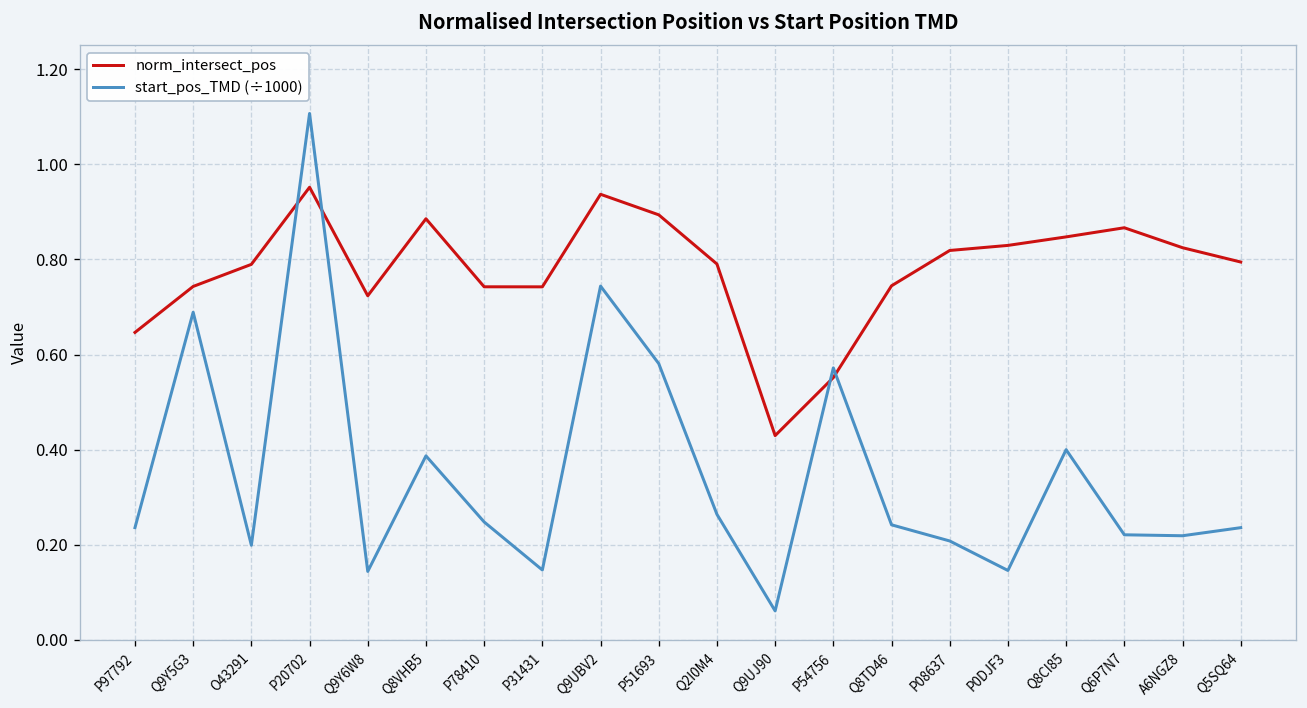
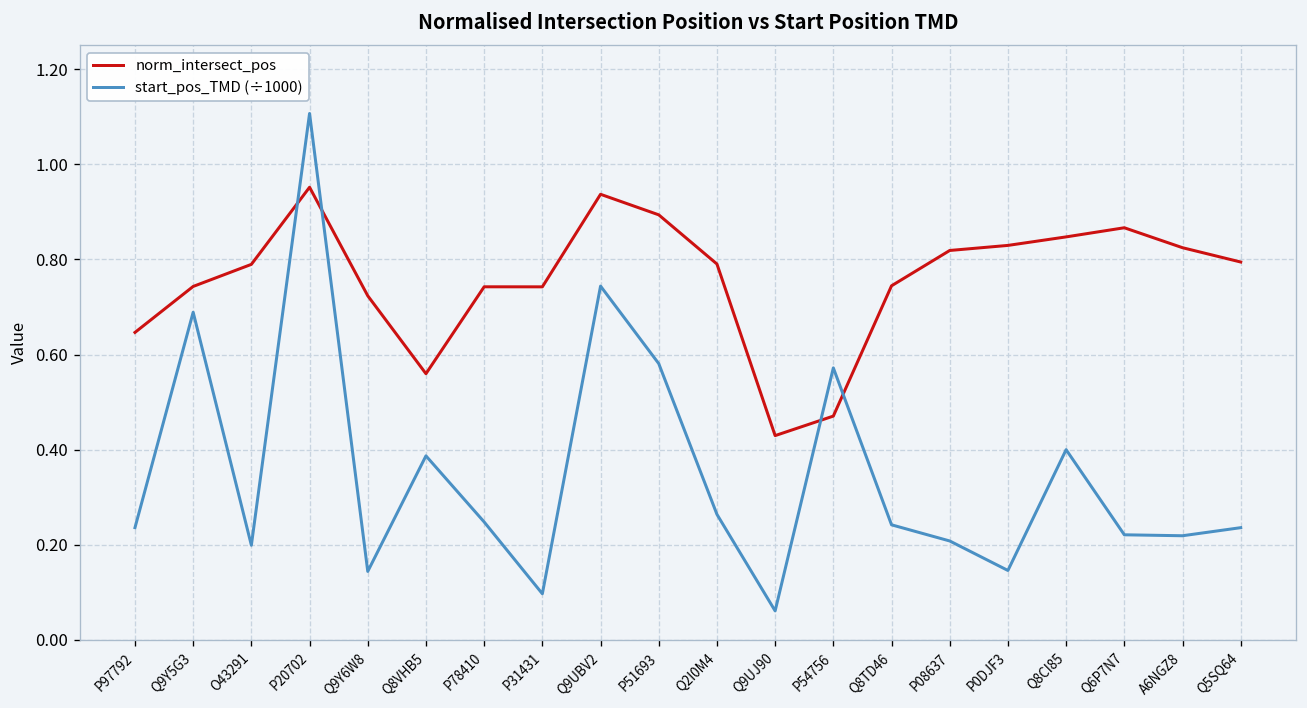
  {
    "norm_intersect_pos": {
      "P97792": 0.65,
      "Q9Y5G3": 0.74,
      "O43291": 0.79,
      "P20702": 0.95,
      "Q9Y6W8": 0.72,
-     "Q8VHB5": 0.89,
+     "Q8VHB5": 0.56,
      "P78410": 0.74,
      "P31431": 0.74,
      "Q9UBV2": 0.94,
      "P51693": 0.89,
      "Q2I0M4": 0.79,
      "Q9UJ90": 0.43,
-     "P54756": 0.55,
+     "P54756": 0.47,
      "Q8TD46": 0.74,
      "P08637": 0.82,
      "P0DJF3": 0.83,
      "Q8CI85": 0.85,
      "Q6P7N7": 0.87,
      "A6NGZ8": 0.82,
      "Q5SQ64": 0.79
    },
    "start_pos_TMD (÷1000)": {
      "P97792": 0.24,
      "Q9Y5G3": 0.69,
      "O43291": 0.20,
      "P20702": 1.11,
      "Q9Y6W8": 0.14,
      "Q8VHB5": 0.39,
      "P78410": 0.25,
-     "P31431": 0.15,
+     "P31431": 0.10,
      "Q9UBV2": 0.74,
      "P51693": 0.58,
      "Q2I0M4": 0.26,
      "Q9UJ90": 0.06,
      "P54756": 0.57,
      "Q8TD46": 0.24,
      "P08637": 0.21,
      "P0DJF3": 0.15,
      "Q8CI85": 0.40,
      "Q6P7N7": 0.22,
      "A6NGZ8": 0.22,
      "Q5SQ64": 0.24
    }
  }
